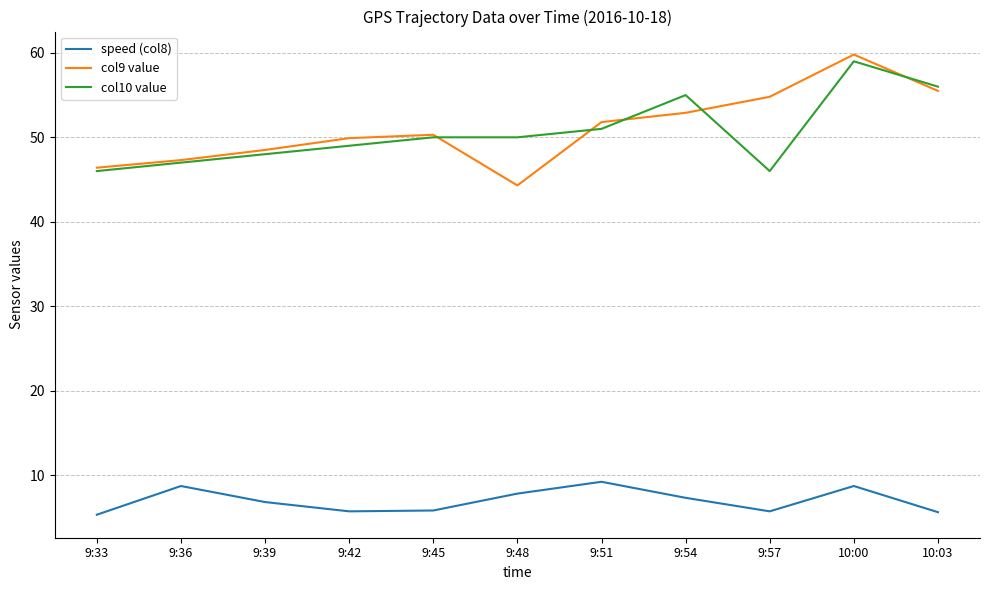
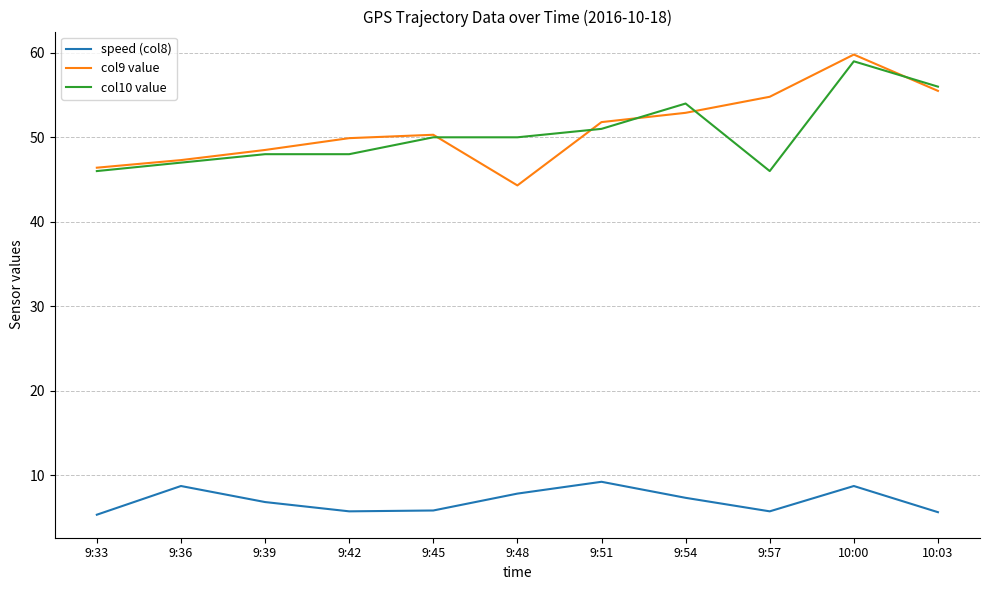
  {
    "speed (col8)": {
      "9:33": 5,
      "9:36": 9,
      "9:39": 7,
      "9:42": 6,
      "9:45": 6,
      "9:48": 8,
      "9:51": 9,
      "9:54": 7,
      "9:57": 6,
      "10:00": 9,
      "10:03": 6
    },
    "col9 value": {
      "9:33": 46,
      "9:39": 49,
      "9:42": 50,
      "9:48": 44,
      "9:51": 52,
      "9:54": 53,
      "9:57": 55,
      "10:00": 60,
      "10:03": 56
    },
    "col10 value": {
      "9:33": 46,
      "9:39": 48,
-     "9:42": 49,
+     "9:42": 48,
      "9:48": 50,
      "9:51": 51,
-     "9:54": 55,
+     "9:54": 54,
      "9:57": 46,
      "10:00": 59,
      "10:03": 56
    }
  }
